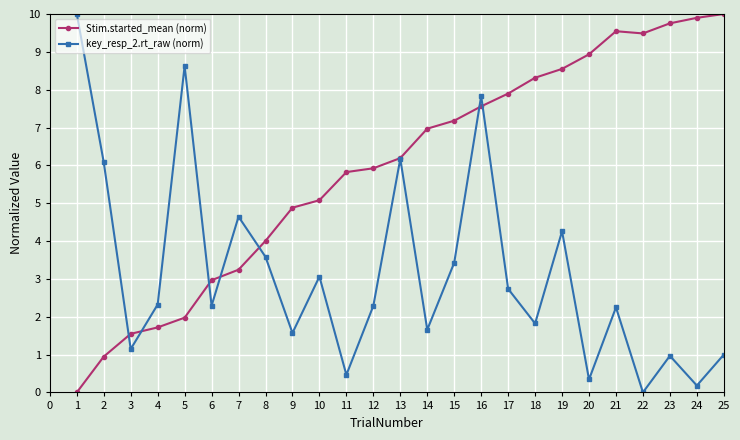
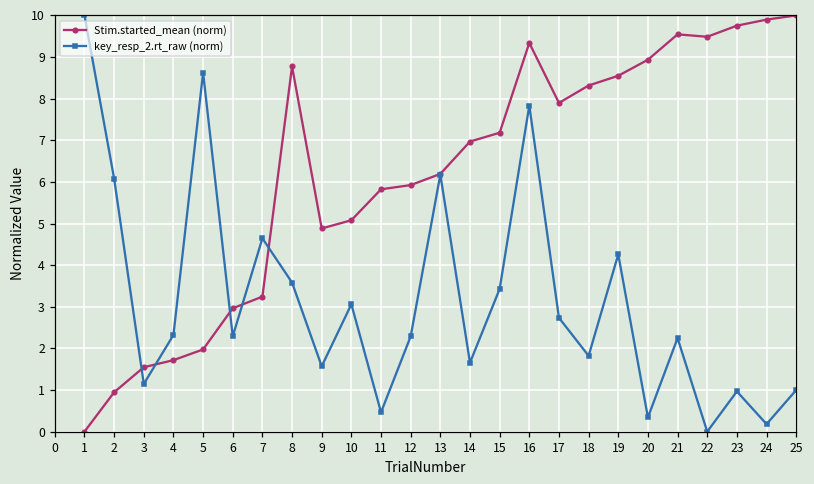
  {
    "Stim.started_mean (norm)": {
      "1": 0.0,
      "2": 0.9,
      "3": 1.5,
      "4": 1.7,
      "5": 2.0,
      "6": 3.0,
      "7": 3.2,
-     "8": 4.0,
+     "8": 8.8,
      "9": 4.9,
      "10": 5.1,
      "11": 5.8,
      "12": 5.9,
      "14": 7.0,
      "15": 7.2,
-     "16": 7.6,
+     "16": 9.3,
      "17": 7.9,
      "18": 8.3,
      "19": 8.5,
      "20": 8.9,
      "21": 9.5,
      "22": 9.5,
      "23": 9.8,
      "24": 9.9,
      "25": 10.0
    },
    "key_resp_2.rt_raw (norm)": {
      "1": 10.0,
      "2": 6.1,
      "3": 1.1,
      "4": 2.3,
      "5": 8.6,
      "6": 2.3,
      "7": 4.6,
      "8": 3.6,
      "9": 1.6,
      "10": 3.1,
      "11": 0.5,
      "12": 2.3,
      "14": 1.7,
      "15": 3.4,
      "16": 7.8,
      "17": 2.7,
      "18": 1.8,
      "19": 4.3,
      "20": 0.3,
      "21": 2.2,
      "22": 0.0,
      "23": 1.0,
      "24": 0.2,
      "25": 1.0
    }
  }
